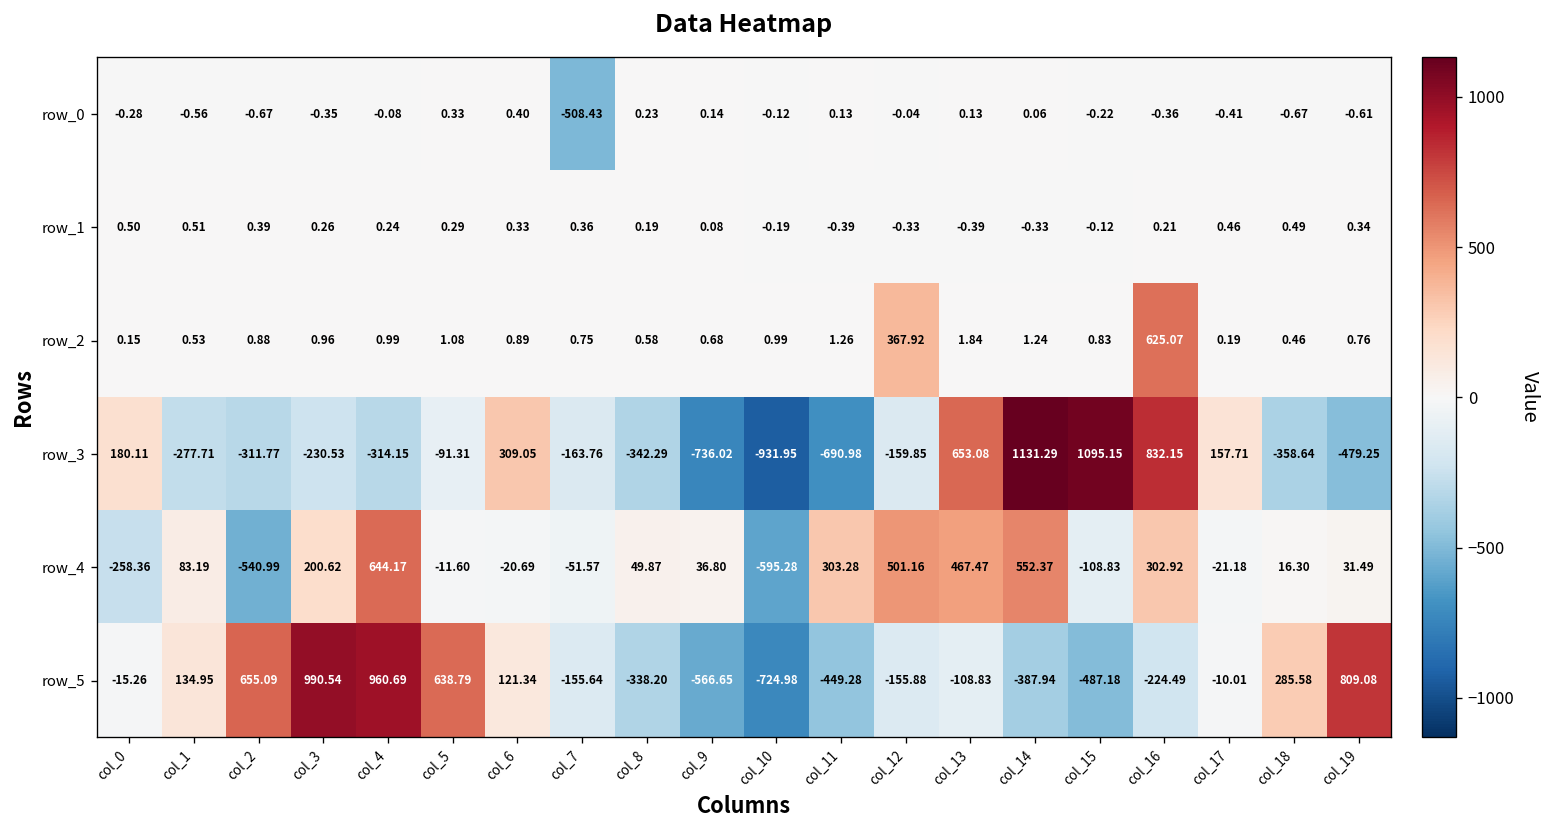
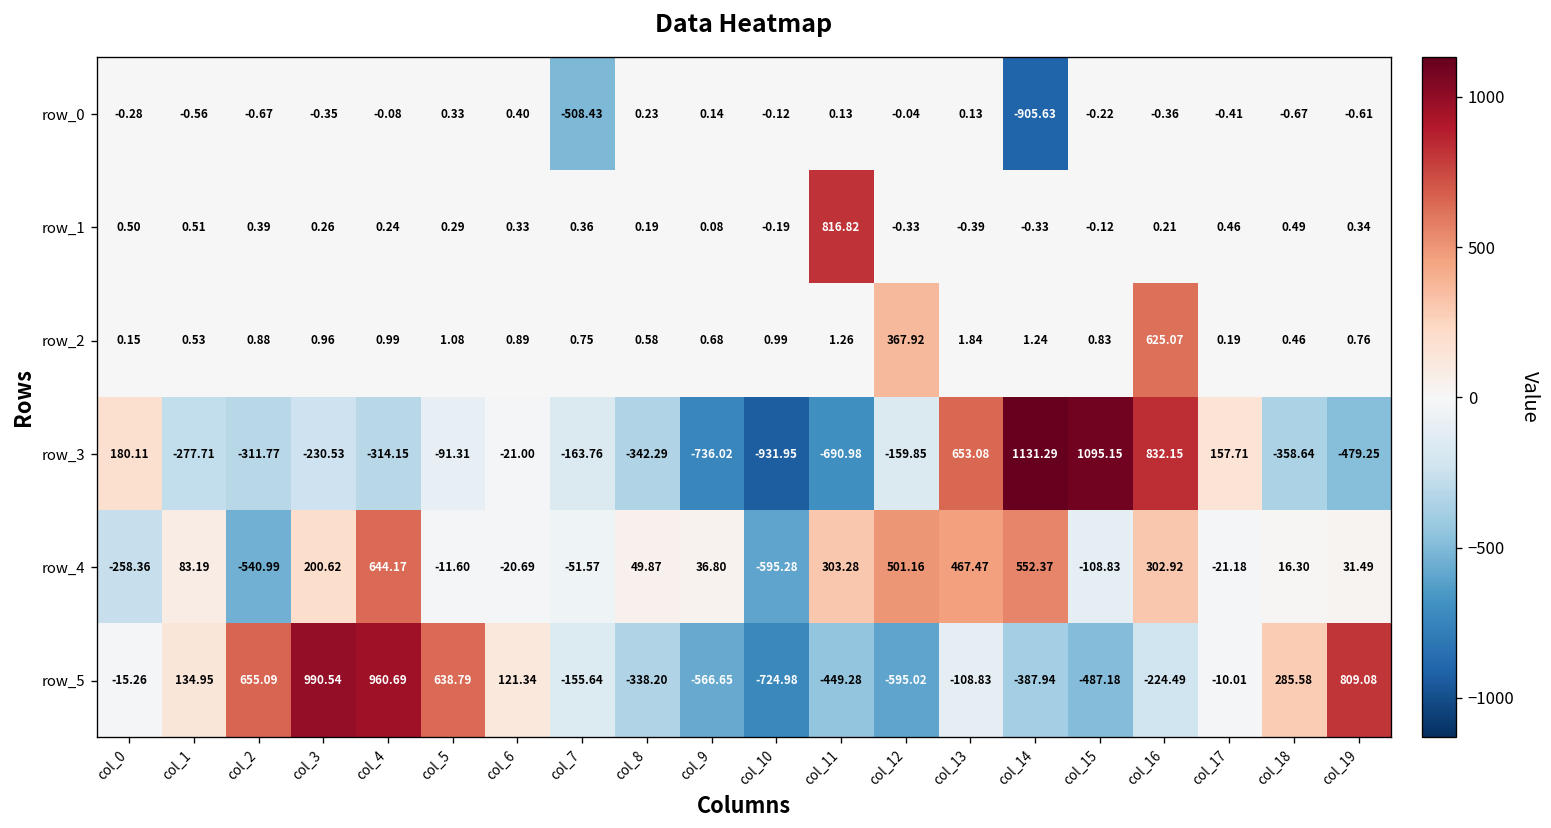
  {
    "row_0": {
      "col_0": -0.28,
      "col_1": -0.56,
      "col_2": -0.67,
      "col_3": -0.35,
      "col_4": -0.08,
      "col_5": 0.33,
      "col_6": 0.40,
      "col_7": -508.43,
      "col_8": 0.23,
      "col_9": 0.14,
      "col_10": -0.12,
      "col_11": 0.13,
      "col_12": -0.04,
      "col_13": 0.13,
-     "col_14": 0.06,
+     "col_14": -905.63,
      "col_15": -0.22,
      "col_16": -0.36,
      "col_17": -0.41,
      "col_18": -0.67,
      "col_19": -0.61
    },
    "row_1": {
      "col_0": 0.50,
      "col_1": 0.51,
      "col_2": 0.39,
      "col_3": 0.26,
      "col_4": 0.24,
      "col_5": 0.29,
      "col_6": 0.33,
      "col_7": 0.36,
      "col_8": 0.19,
      "col_9": 0.08,
      "col_10": -0.19,
-     "col_11": -0.39,
+     "col_11": 816.82,
      "col_12": -0.33,
      "col_13": -0.39,
      "col_14": -0.33,
      "col_15": -0.12,
      "col_16": 0.21,
      "col_17": 0.46,
      "col_18": 0.49,
      "col_19": 0.34
    },
    "row_2": {
      "col_0": 0.15,
      "col_1": 0.53,
      "col_2": 0.88,
      "col_3": 0.96,
      "col_4": 0.99,
      "col_5": 1.08,
      "col_6": 0.89,
      "col_7": 0.75,
      "col_8": 0.58,
      "col_9": 0.68,
      "col_10": 0.99,
      "col_11": 1.26,
      "col_12": 367.92,
      "col_13": 1.84,
      "col_14": 1.24,
      "col_15": 0.83,
      "col_16": 625.07,
      "col_17": 0.19,
      "col_18": 0.46,
      "col_19": 0.76
    },
    "row_3": {
      "col_0": 180.11,
      "col_1": -277.71,
      "col_2": -311.77,
      "col_3": -230.53,
      "col_4": -314.15,
      "col_5": -91.31,
-     "col_6": 309.05,
+     "col_6": -21.00,
      "col_7": -163.76,
      "col_8": -342.29,
      "col_9": -736.02,
      "col_10": -931.95,
      "col_11": -690.98,
      "col_12": -159.85,
      "col_13": 653.08,
      "col_14": 1131.29,
      "col_15": 1095.15,
      "col_16": 832.15,
      "col_17": 157.71,
      "col_18": -358.64,
      "col_19": -479.25
    },
    "row_4": {
      "col_0": -258.36,
      "col_1": 83.19,
      "col_2": -540.99,
      "col_3": 200.62,
      "col_4": 644.17,
      "col_5": -11.60,
      "col_6": -20.69,
      "col_7": -51.57,
      "col_8": 49.87,
      "col_9": 36.80,
      "col_10": -595.28,
      "col_11": 303.28,
      "col_12": 501.16,
      "col_13": 467.47,
      "col_14": 552.37,
      "col_15": -108.83,
      "col_16": 302.92,
      "col_17": -21.18,
      "col_18": 16.30,
      "col_19": 31.49
    },
    "row_5": {
      "col_0": -15.26,
      "col_1": 134.95,
      "col_2": 655.09,
      "col_3": 990.54,
      "col_4": 960.69,
      "col_5": 638.79,
      "col_6": 121.34,
      "col_7": -155.64,
      "col_8": -338.20,
      "col_9": -566.65,
      "col_10": -724.98,
      "col_11": -449.28,
-     "col_12": -155.88,
+     "col_12": -595.02,
      "col_13": -108.83,
      "col_14": -387.94,
      "col_15": -487.18,
      "col_16": -224.49,
      "col_17": -10.01,
      "col_18": 285.58,
      "col_19": 809.08
    }
  }
